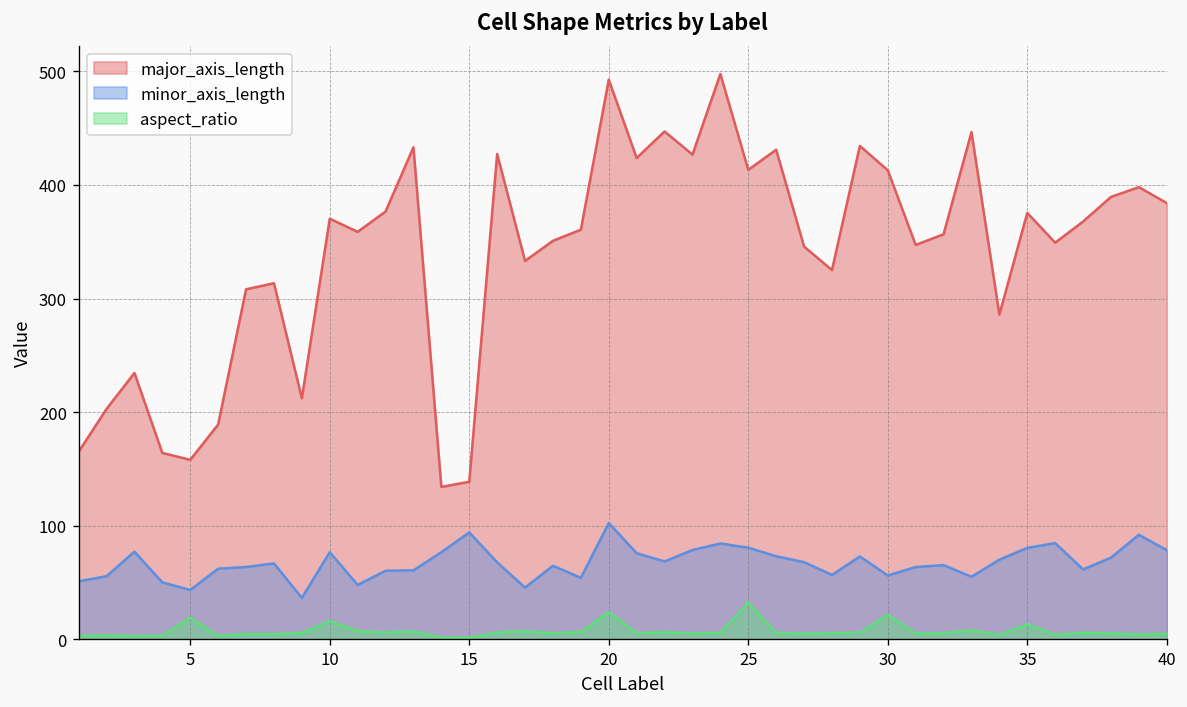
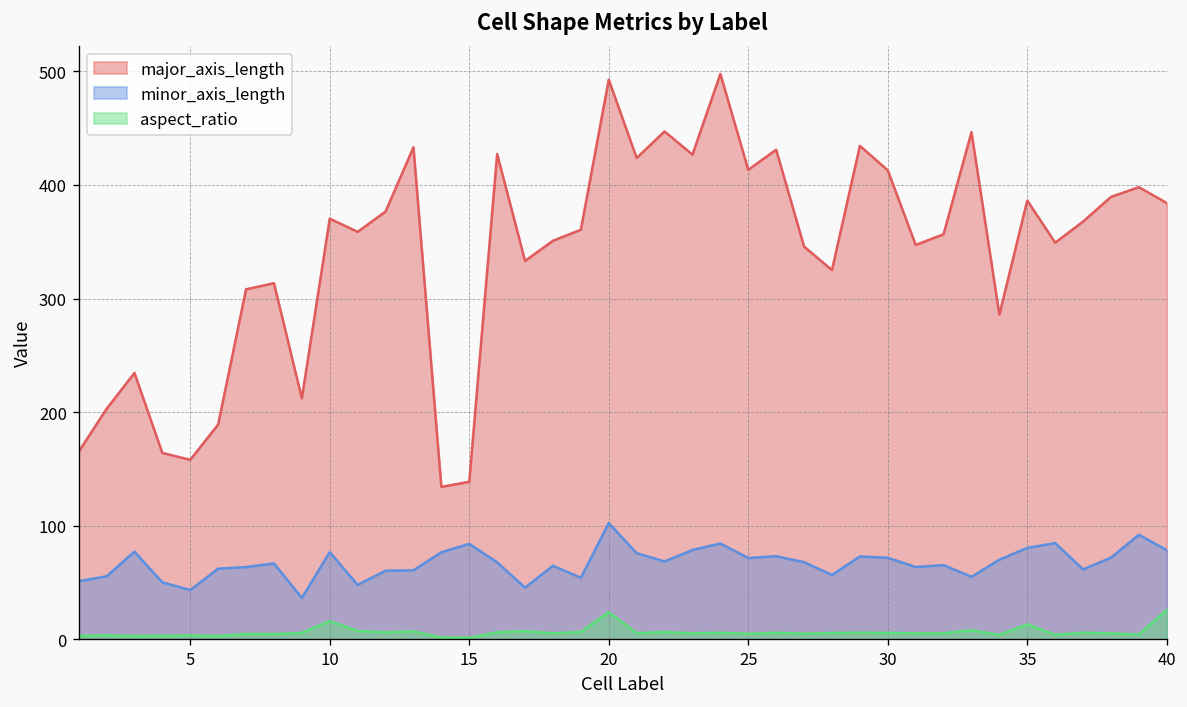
  {
    "major_axis_length": {
      "5": 160,
      "10": 370,
      "15": 140,
      "20": 490,
      "25": 410,
      "30": 410,
-     "35": 380,
+     "35": 390,
      "40": 380
    },
    "minor_axis_length": {
      "5": 40,
      "10": 80,
-     "15": 90,
+     "15": 80,
      "20": 100,
-     "25": 80,
-     "30": 60,
+     "25": 70,
+     "30": 70,
      "35": 80,
      "40": 80
    },
    "aspect_ratio": {
-     "5": 20,
+     "5": 0,
      "10": 20,
      "15": 0,
      "20": 20,
-     "25": 30,
-     "30": 20,
+     "25": 10,
+     "30": 10,
      "35": 10,
-     "40": 10
+     "40": 30
    }
  }
